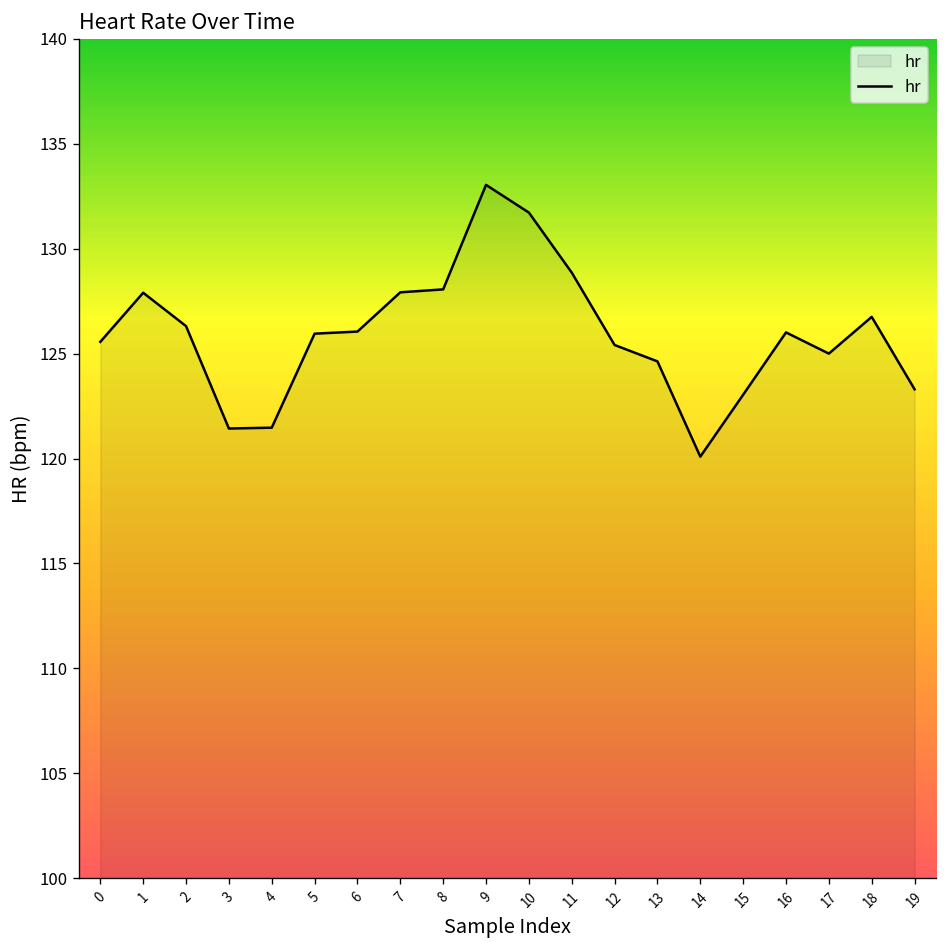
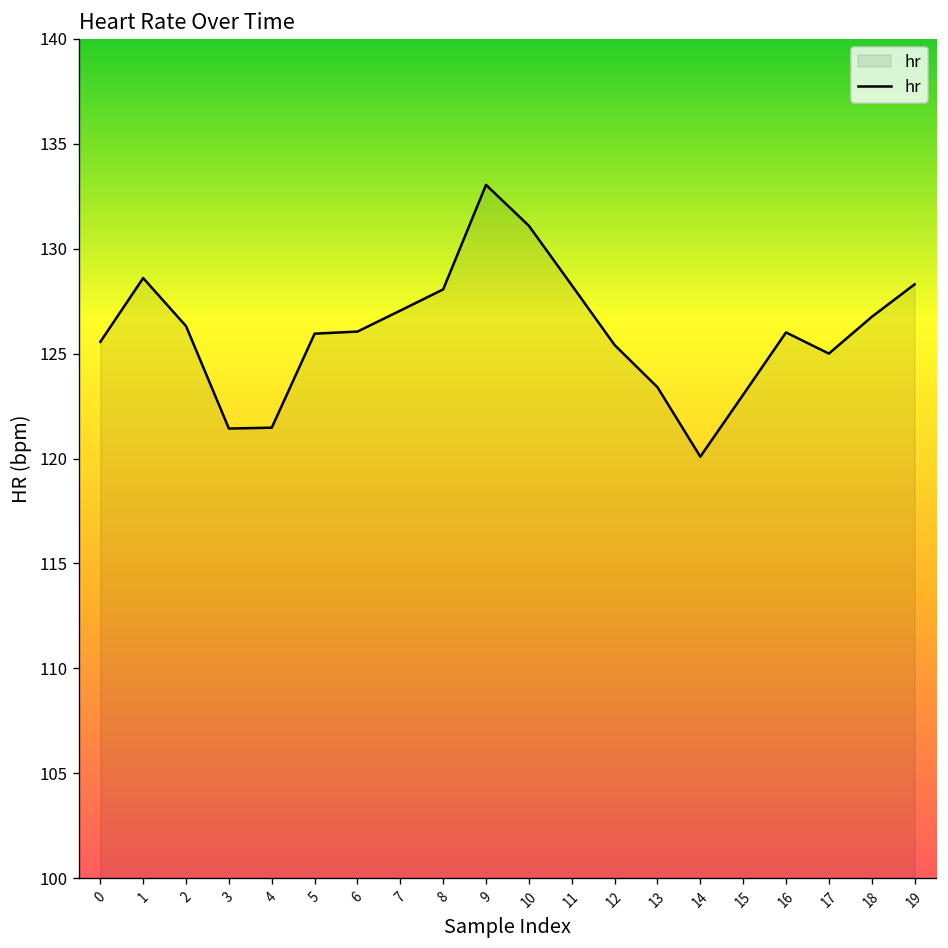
  {
    "0": 125.6,
-   "1": 127.9,
+   "1": 128.6,
    "2": 126.3,
    "3": 121.4,
    "4": 121.5,
    "5": 126.0,
    "6": 126.1,
-   "7": 127.9,
+   "7": 127.1,
    "8": 128.1,
    "9": 133.0,
-   "10": 131.7,
-   "11": 128.9,
+   "10": 131.1,
+   "11": 128.3,
    "12": 125.4,
-   "13": 124.6,
+   "13": 123.4,
    "14": 120.1,
    "15": 123.0,
    "16": 126.0,
    "17": 125.0,
    "18": 126.8,
-   "19": 123.3
+   "19": 128.3
  }
